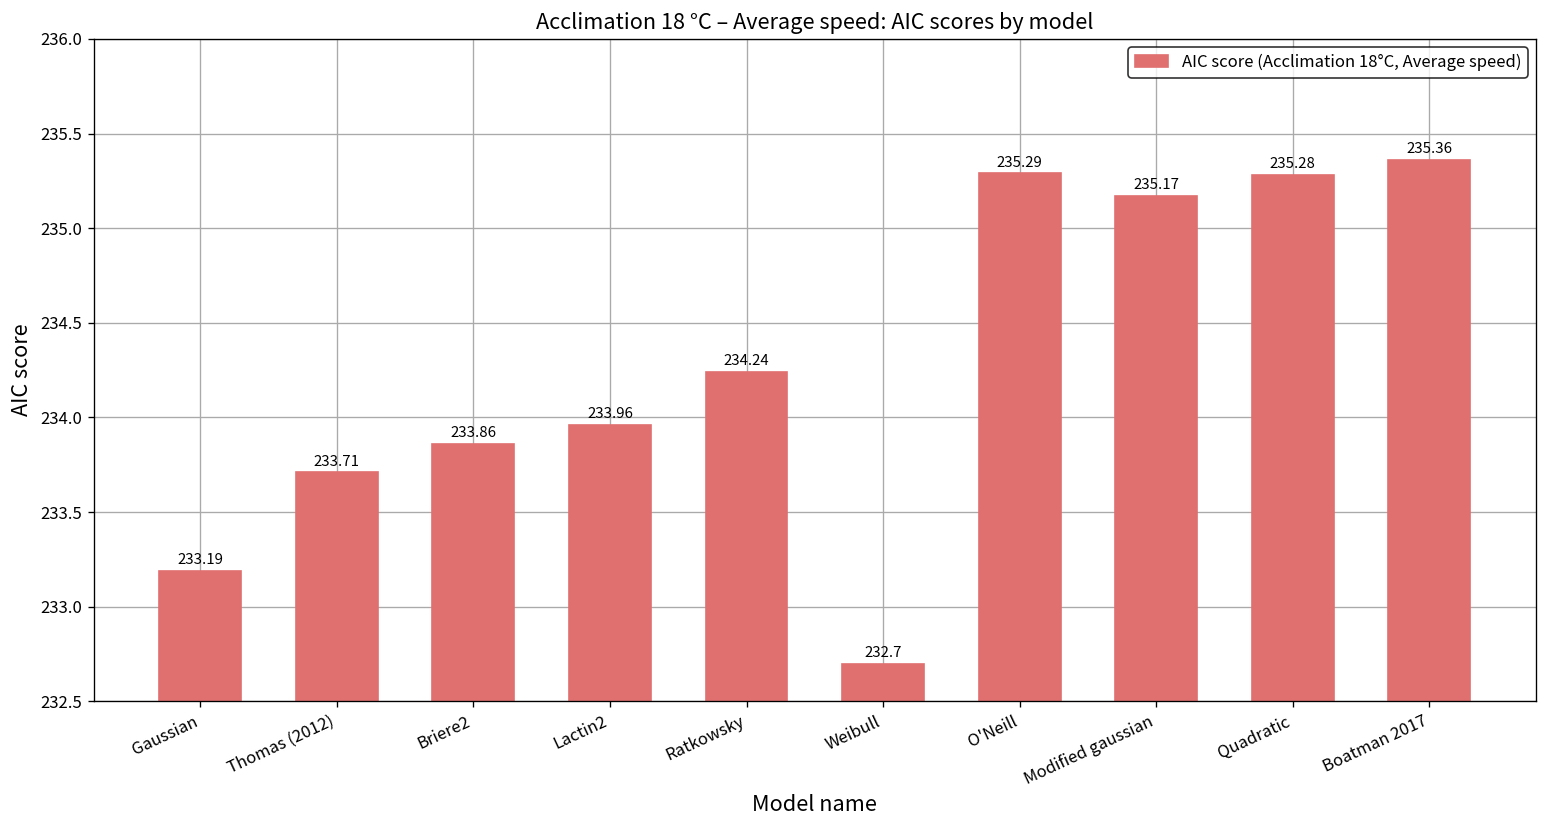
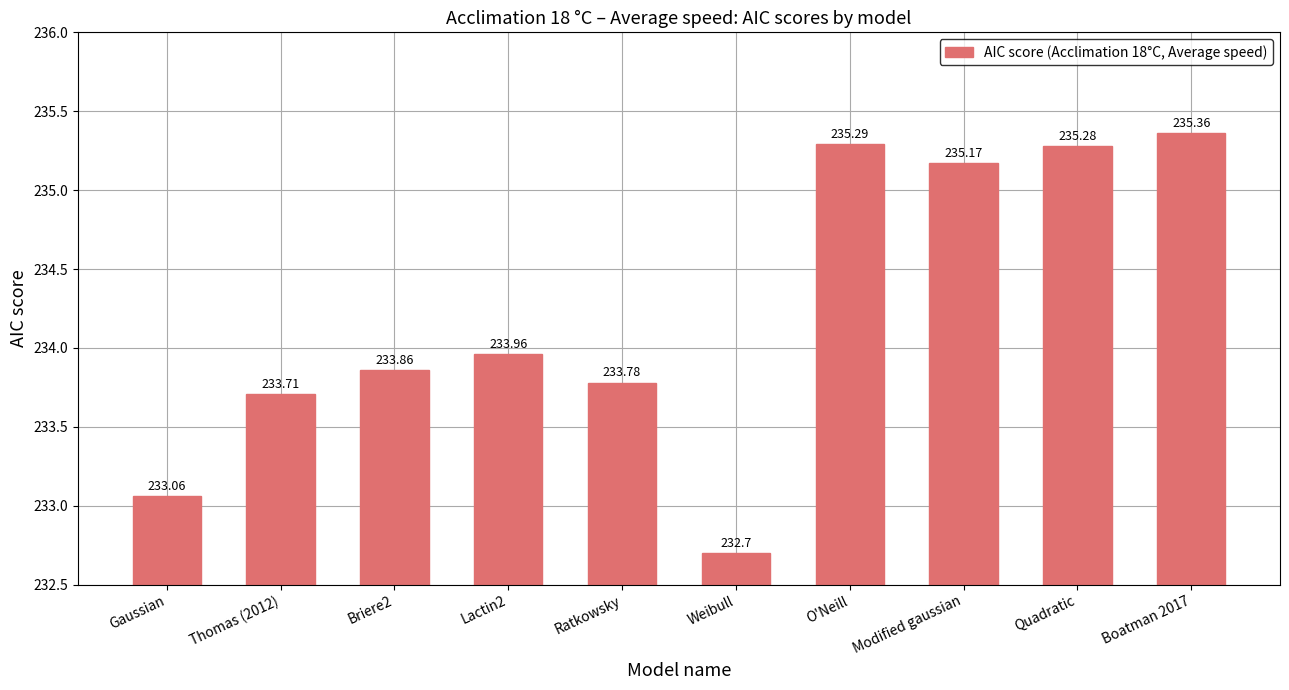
  {
-   "Gaussian": 233.19,
+   "Gaussian": 233.06,
    "Thomas (2012)": 233.71,
    "Briere2": 233.86,
    "Lactin2": 233.96,
-   "Ratkowsky": 234.24,
+   "Ratkowsky": 233.78,
    "Weibull": 232.7,
    "O'Neill": 235.29,
    "Modified gaussian": 235.17,
    "Quadratic": 235.28,
    "Boatman 2017": 235.36
  }
